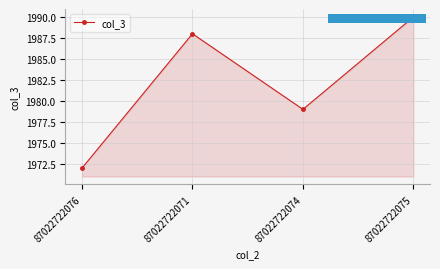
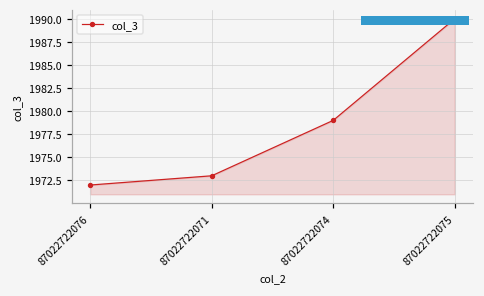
  {
    "87022722076": 1972,
-   "87022722071": 1988,
+   "87022722071": 1973,
    "87022722074": 1979,
    "87022722075": 1990
  }
